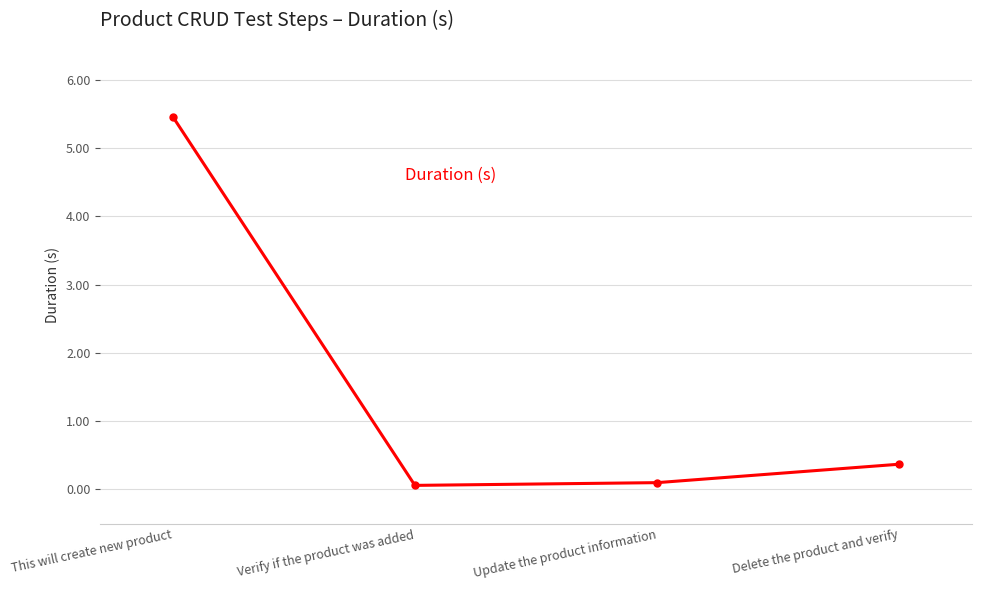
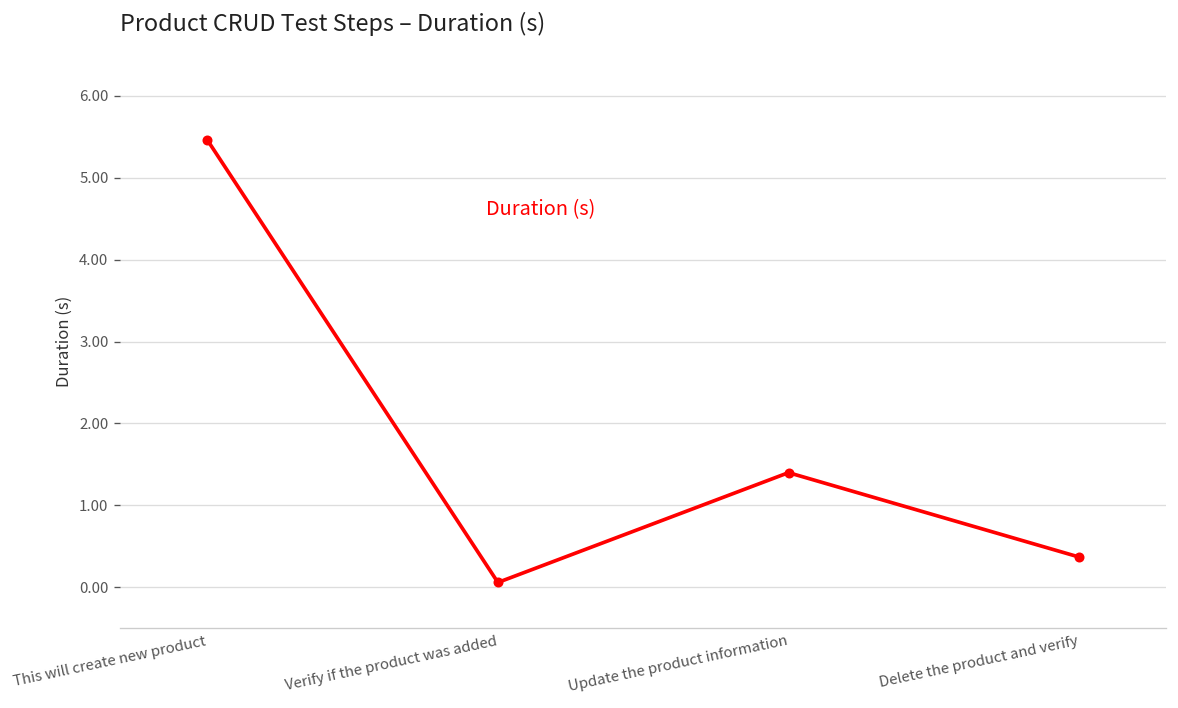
  {
    "This will create new product": 5.5,
    "Verify if the product was added": 0.1,
-   "Update the product information": 0.1,
+   "Update the product information": 1.4,
    "Delete the product and verify": 0.4
  }
